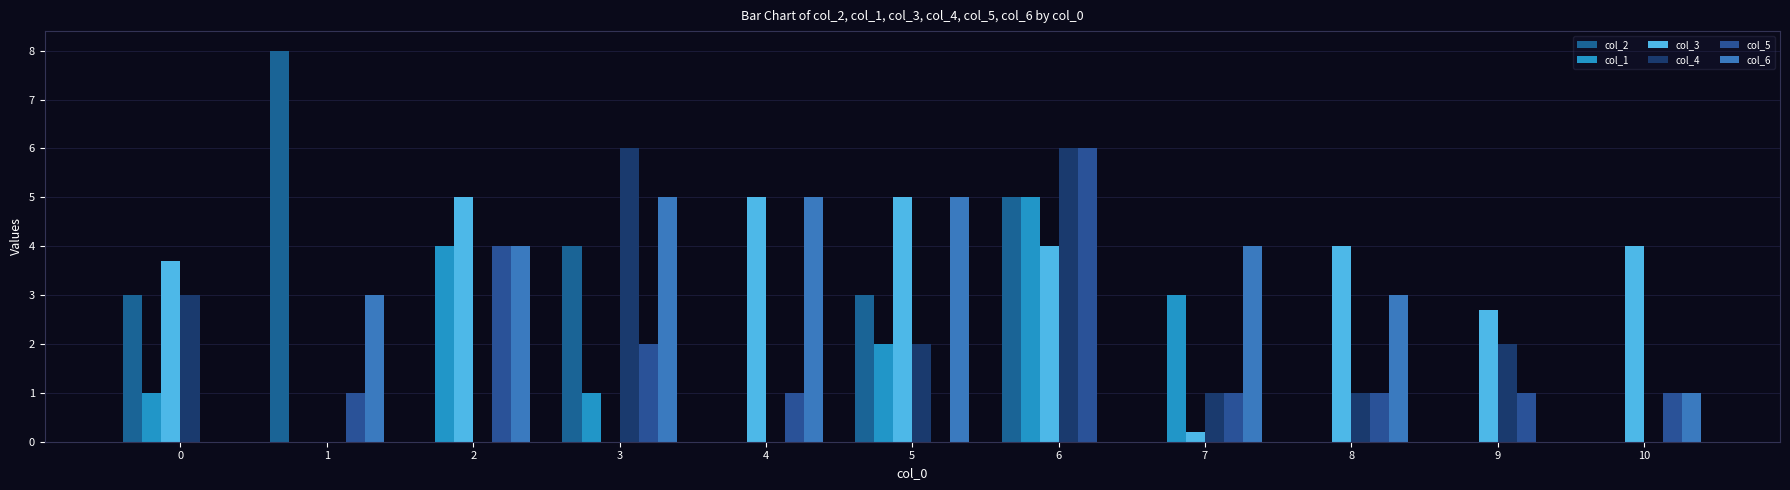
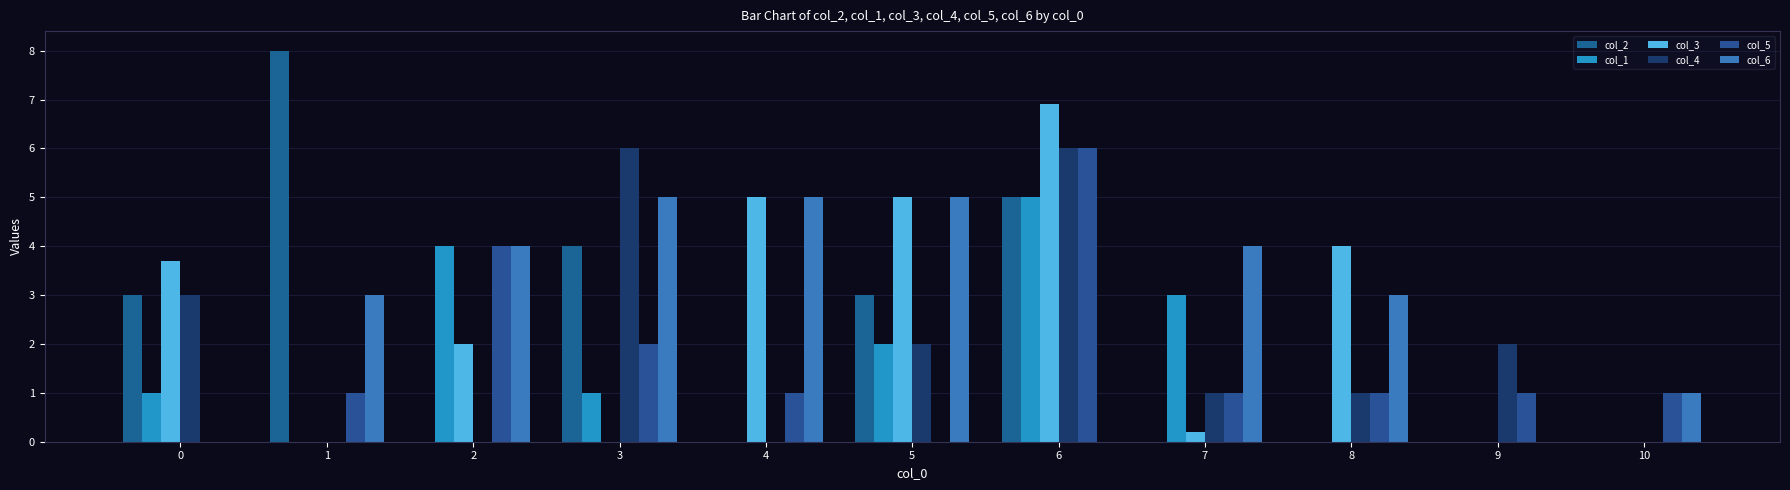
  {
    "col_3": {
      "0": 3.7,
      "1": 0.0,
-     "2": 5,
+     "2": 2,
      "3": 0.0,
      "4": 5.0,
      "5": 5.0,
-     "6": 4.0,
+     "6": 6.9,
      "7": 0.2,
      "8": 4.0,
-     "9": 2.7,
-     "10": 4
+     "9": 0.0,
+     "10": 0
    }
  }
